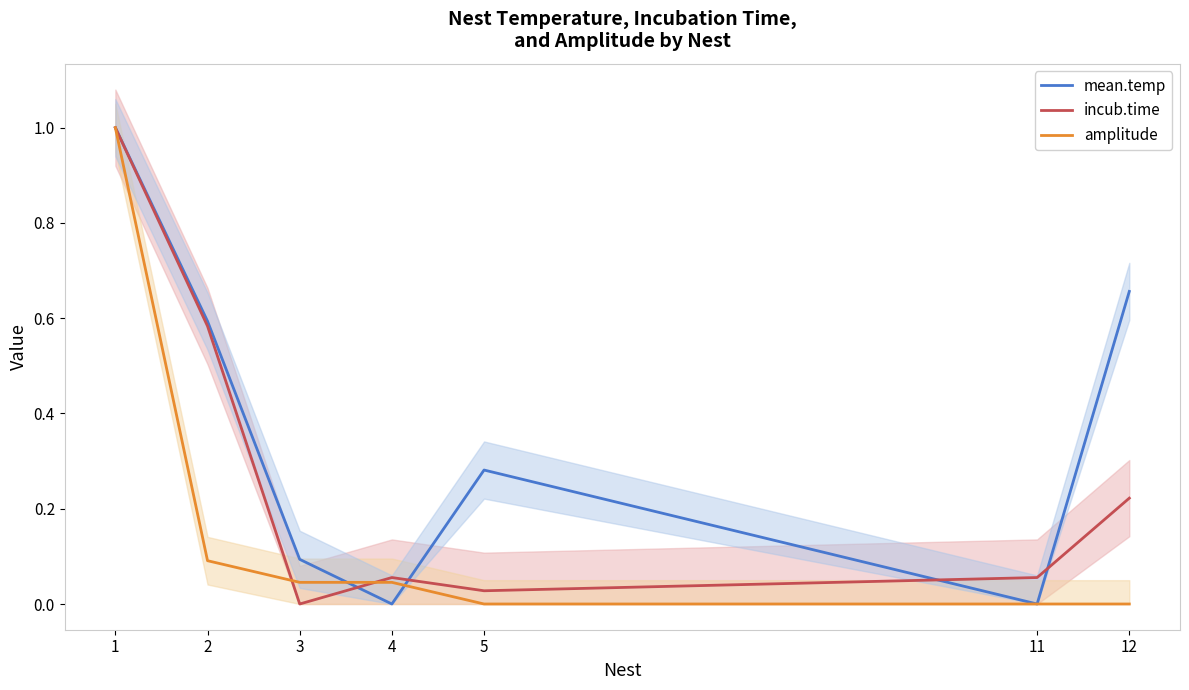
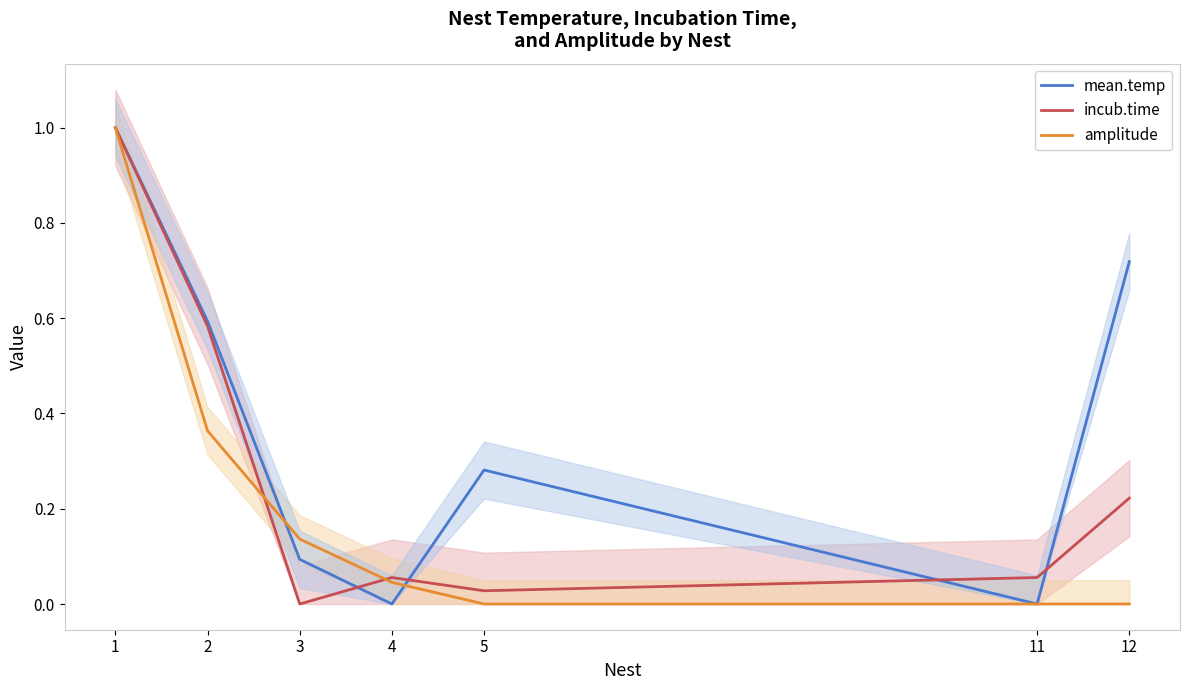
  {
    "mean.temp": {
      "2": 0.59,
      "4": 0.00,
      "5": 0.28,
-     "12": 0.66
+     "12": 0.72
    },
    "incub.time": {
      "2": 0.58,
      "3": 0.00,
      "5": 0.03,
      "12": 0.22
    },
    "amplitude": {
-     "2": 0.09,
-     "3": 0.05,
+     "2": 0.36,
+     "3": 0.14,
      "4": 0.05,
      "5": 0.00,
      "12": 0.00
    }
  }
